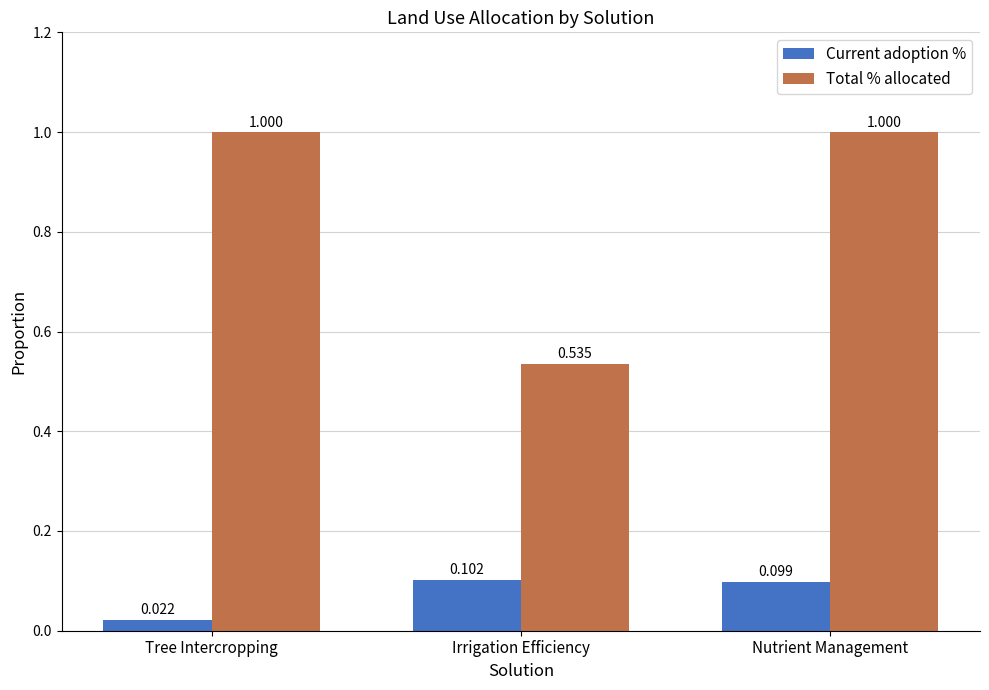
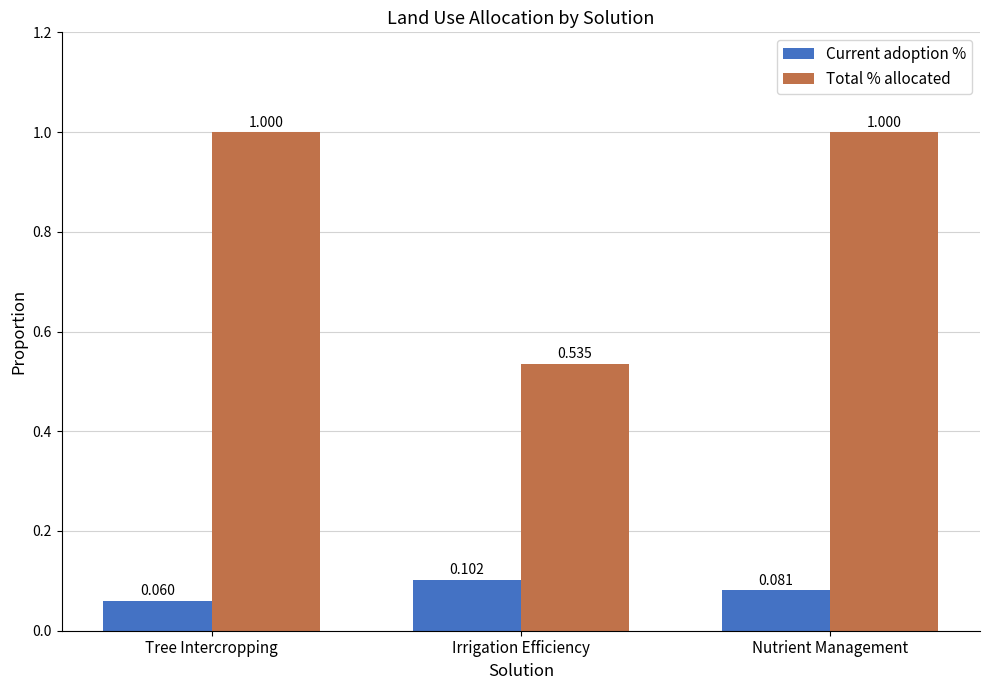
  {
    "Current adoption %": {
-     "Tree Intercropping": 0.022,
+     "Tree Intercropping": 0.060,
      "Irrigation Efficiency": 0.102,
-     "Nutrient Management": 0.099
+     "Nutrient Management": 0.081
    },
    "Total % allocated": {
      "Tree Intercropping": 1.000,
      "Irrigation Efficiency": 0.535,
      "Nutrient Management": 1.000
    }
  }
